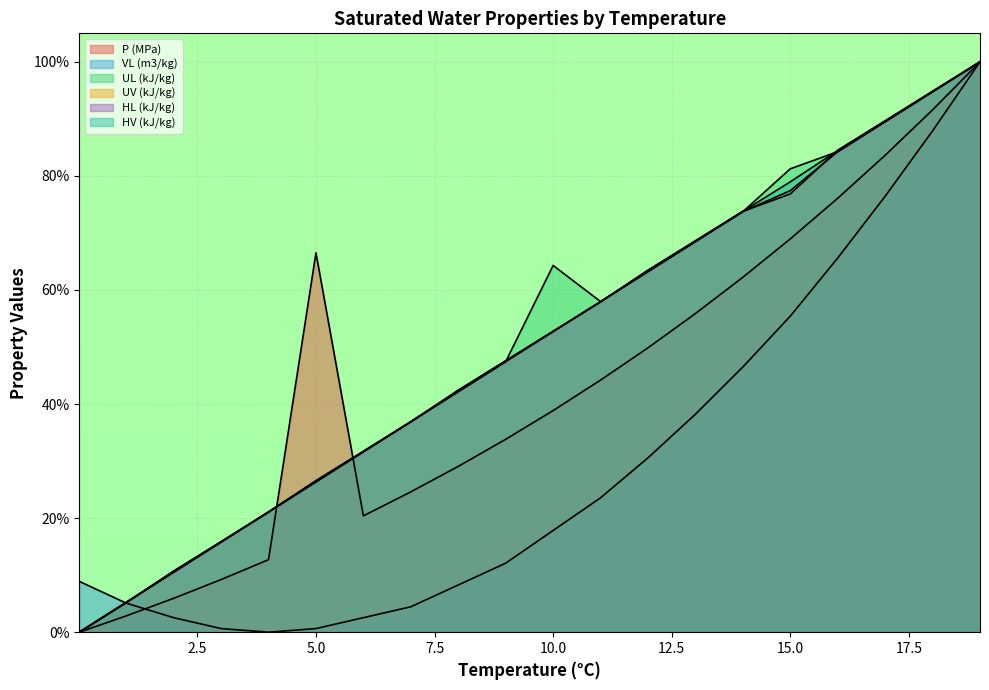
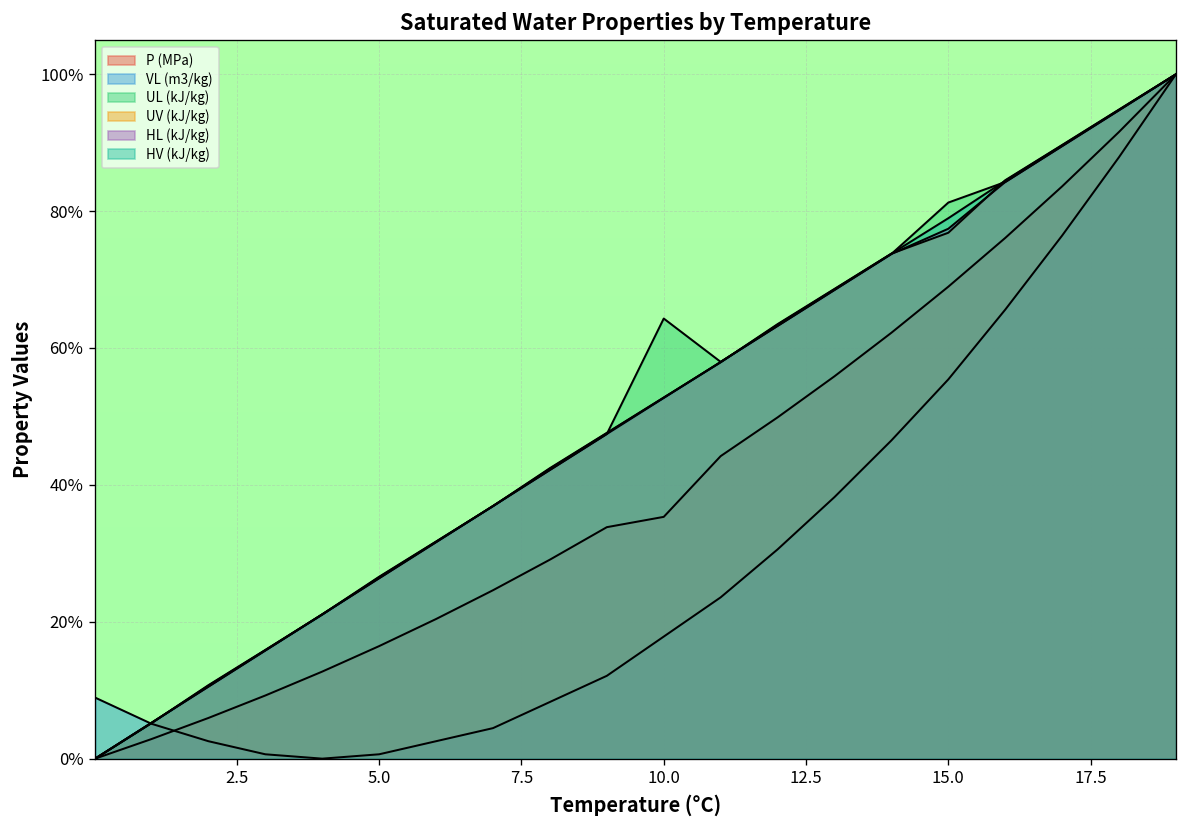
  {
    "P (MPa)": {
-     "5.0": "67%",
-     "10.0": "39%",
+     "5.0": "16%",
+     "10.0": "35%",
      "15.0": "69%"
    },
    "UV (kJ/kg)": {
      "15.0": "77%"
    },
    "HL (kJ/kg)": {
      "15.0": "77%"
    }
  }
